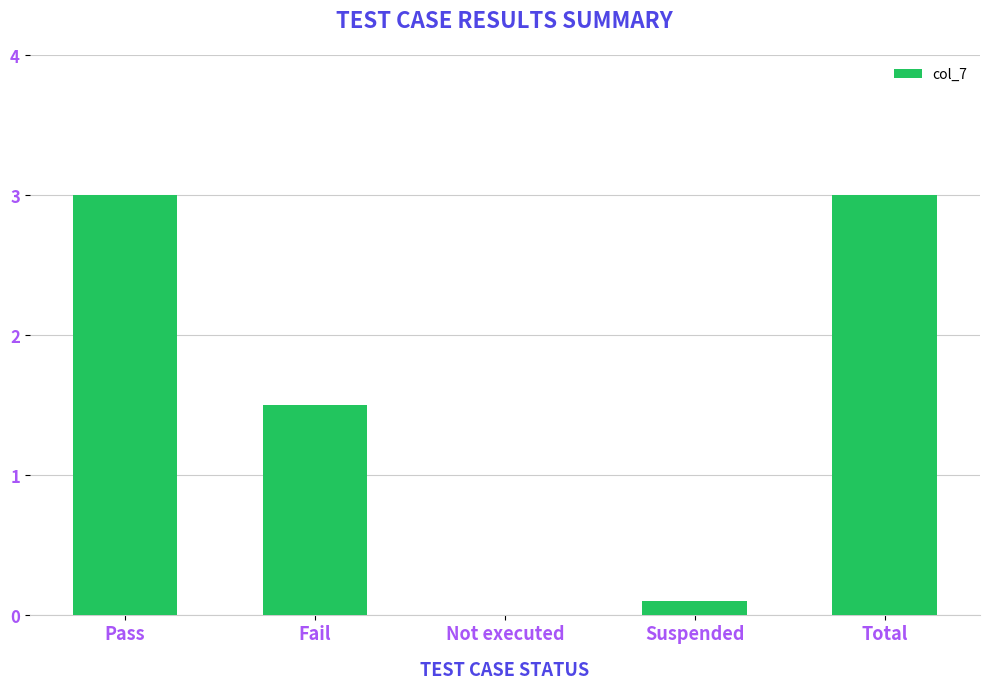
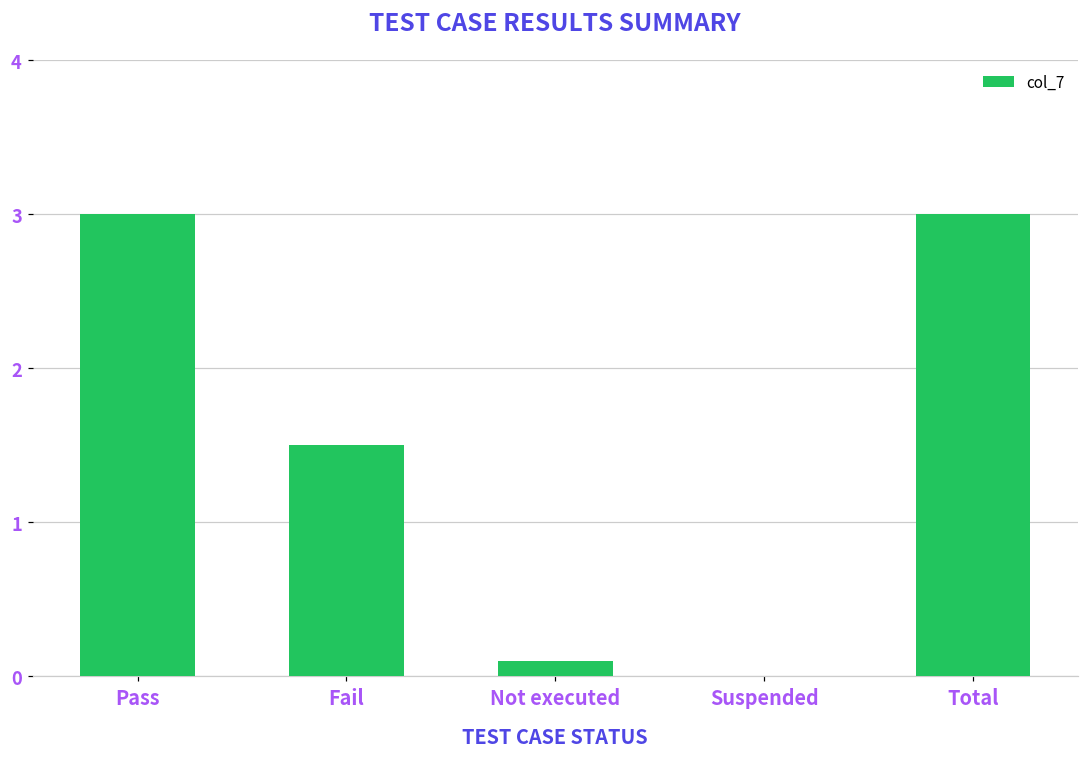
  {
    "Pass": 3.0,
    "Fail": 1.5,
-   "Not executed": 0.0,
-   "Suspended": 0.1,
+   "Not executed": 0.1,
+   "Suspended": 0.0,
    "Total": 3.0
  }
